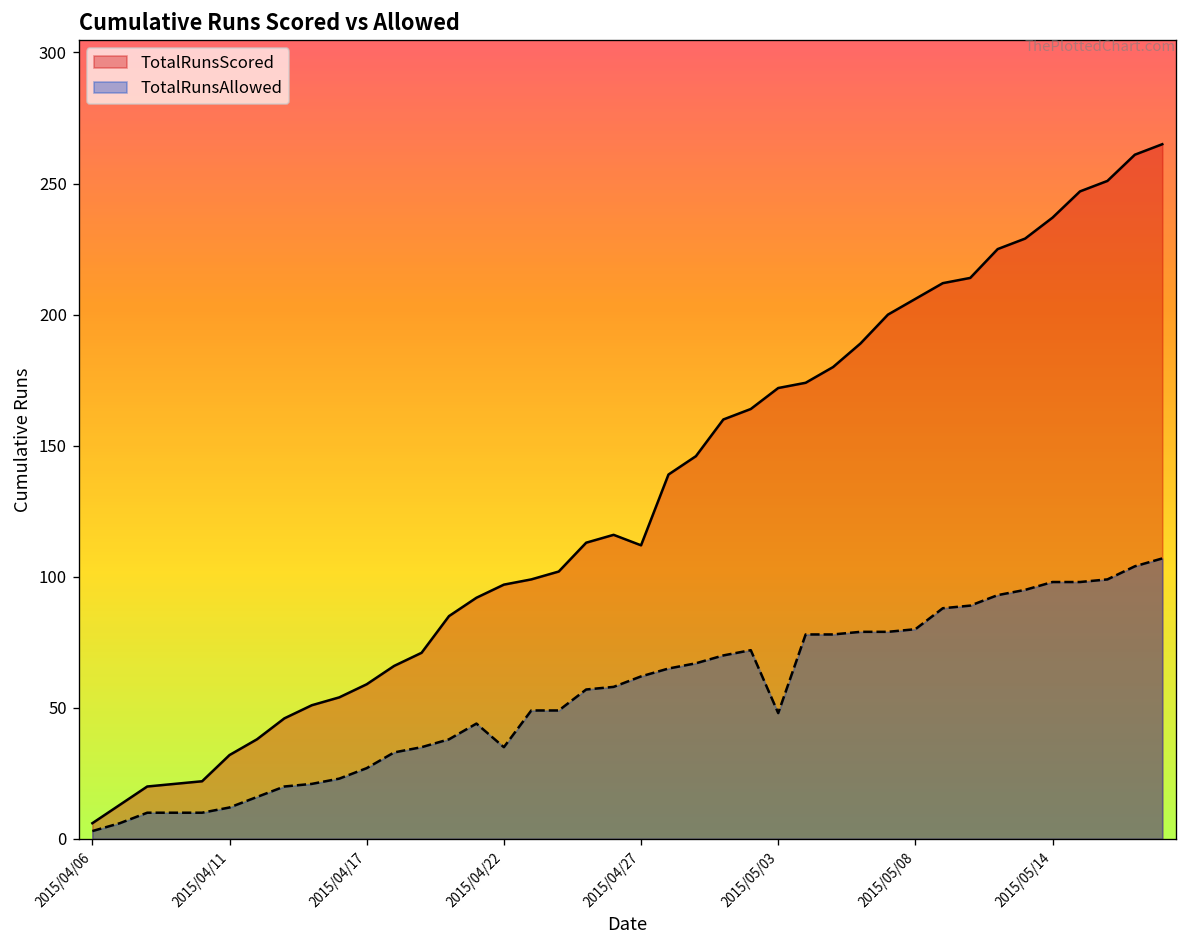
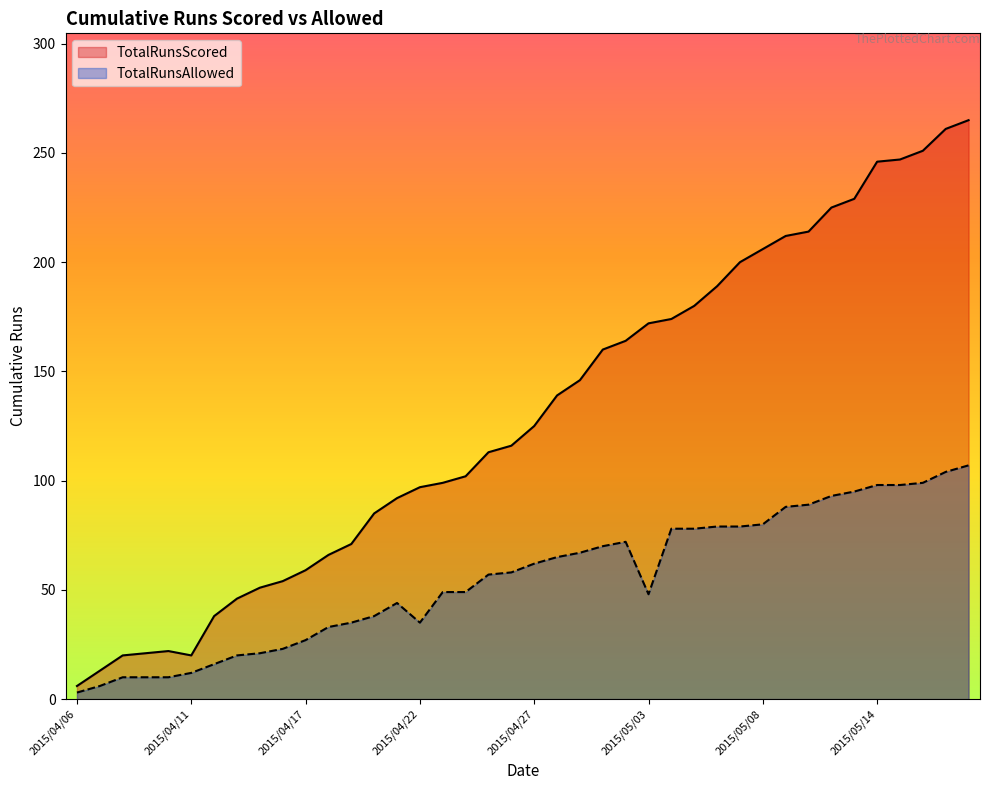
  {
    "TotalRunsScored": {
      "2015/04/06": 6,
-     "2015/04/11": 32,
+     "2015/04/11": 20,
      "2015/04/17": 59,
      "2015/04/22": 97,
-     "2015/04/27": 112,
+     "2015/04/27": 125,
      "2015/05/03": 172,
      "2015/05/08": 206,
-     "2015/05/14": 237
+     "2015/05/14": 246
    },
    "TotalRunsAllowed": {
      "2015/04/06": 3,
      "2015/04/11": 12,
      "2015/04/17": 27,
      "2015/04/22": 35,
      "2015/04/27": 62,
      "2015/05/03": 48,
      "2015/05/08": 80,
      "2015/05/14": 98
    }
  }
